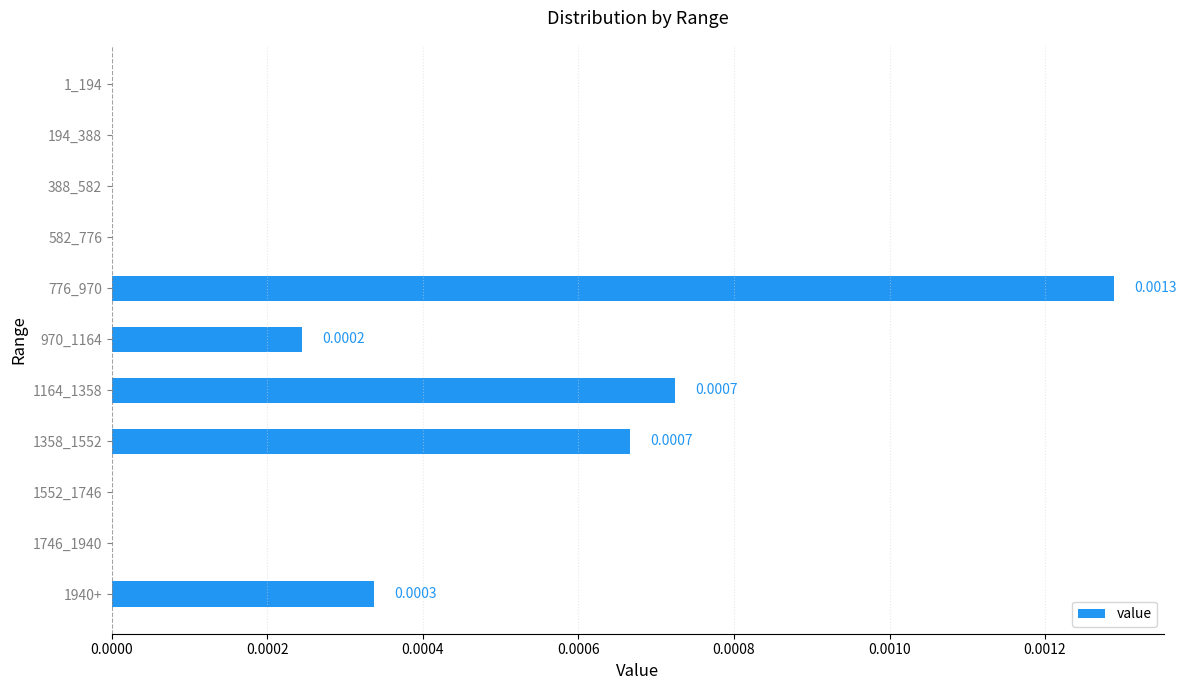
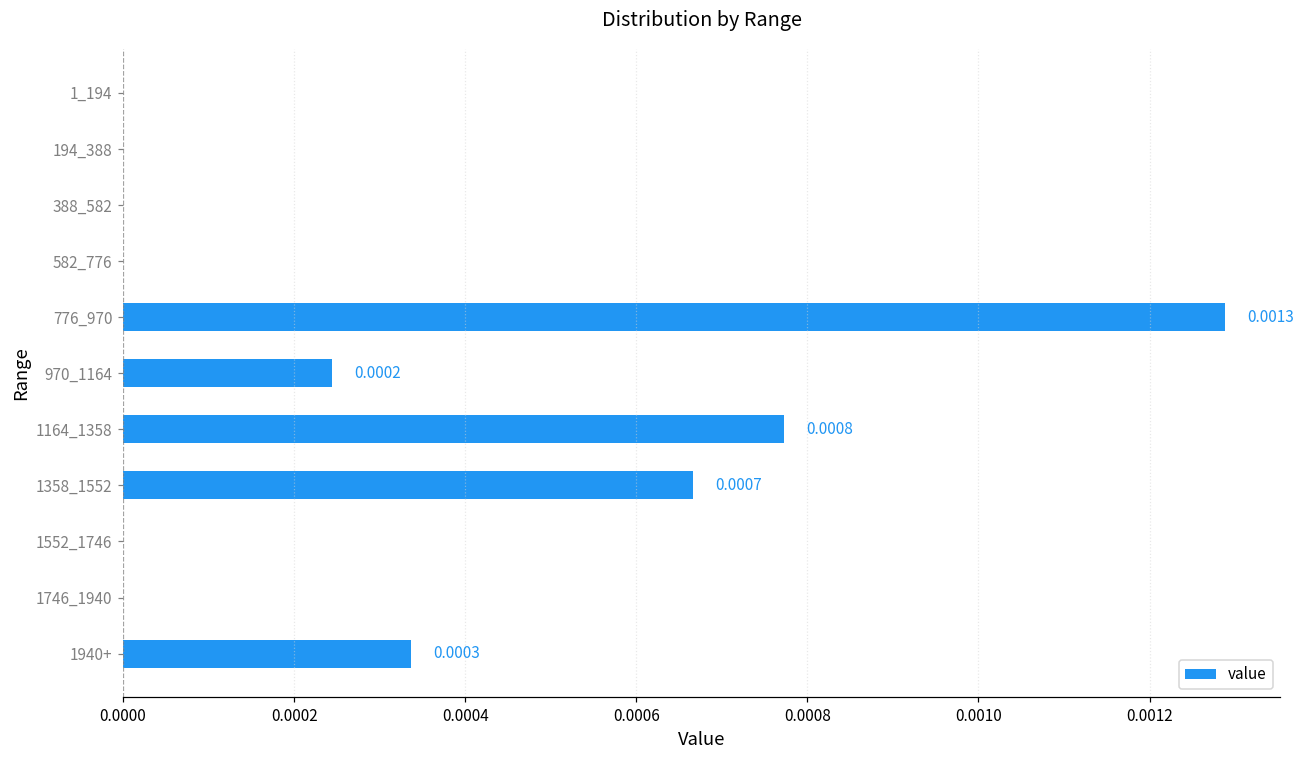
  {
    "776_970": 0.0013,
    "970_1164": 0.0002,
-   "1164_1358": 0.0007,
+   "1164_1358": 0.0008,
    "1358_1552": 0.0007,
    "1940+": 0.0003
  }
